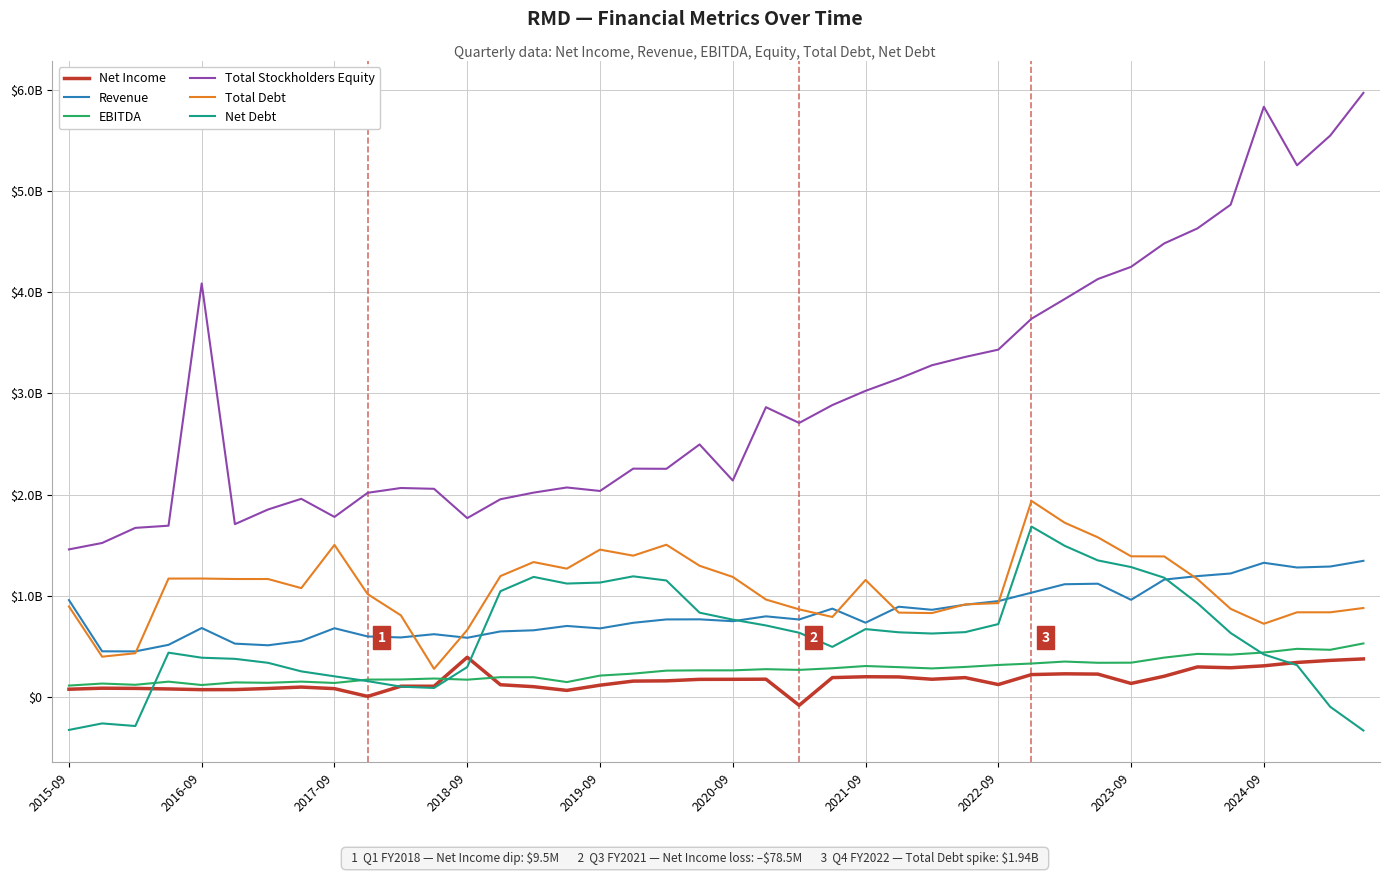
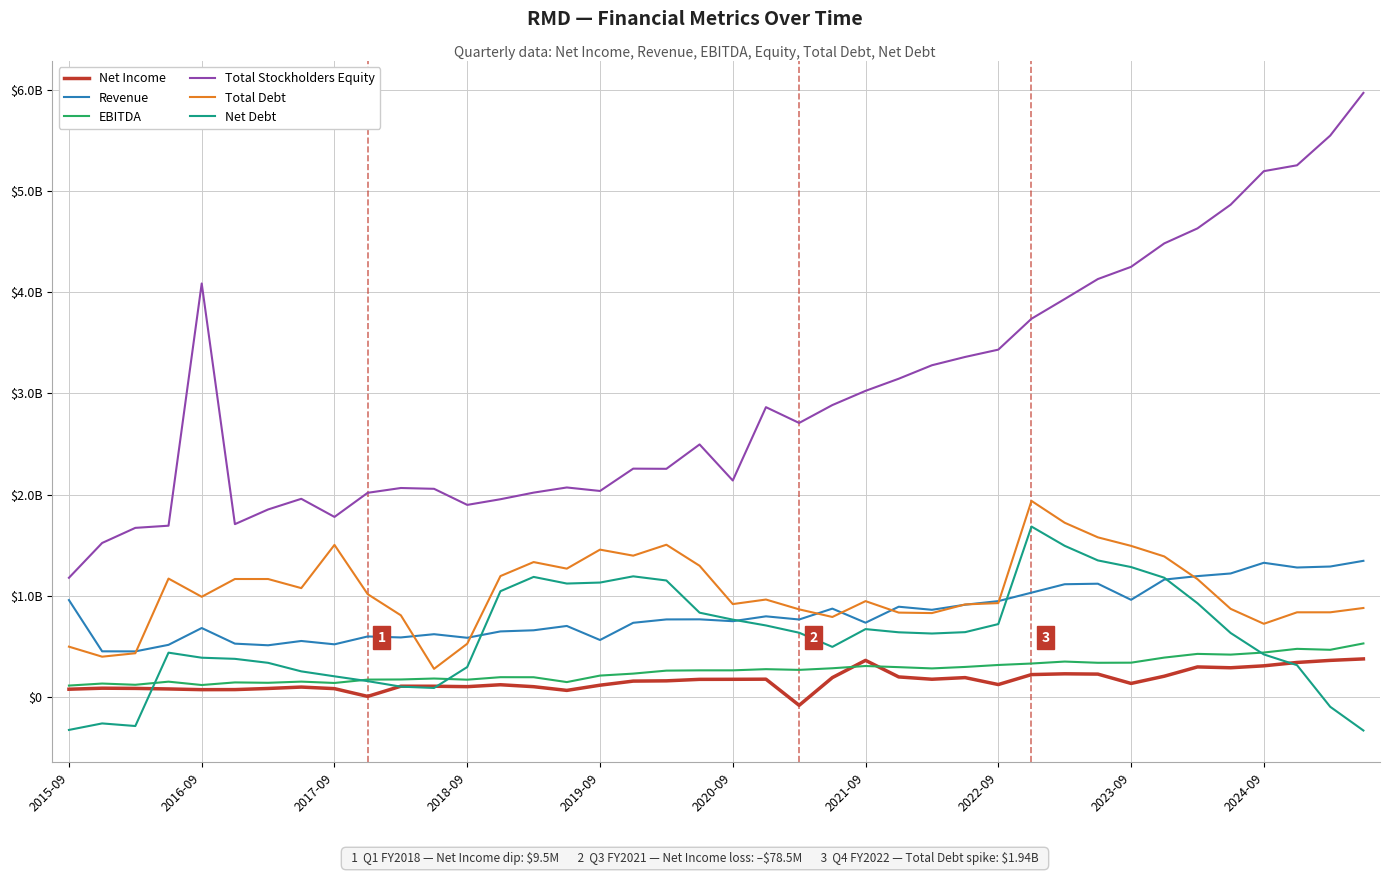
  {
    "Net Income": {
      "2015-09": "$80000000",
      "2016-09": "$80000000",
      "2017-09": "$90000000",
-     "2018-09": "$400000000",
+     "2018-09": "$110000000",
      "2019-09": "$120000000",
      "2020-09": "$180000000",
-     "2021-09": "$200000000",
+     "2021-09": "$370000000",
      "2022-09": "$130000000",
      "2023-09": "$140000000",
      "2024-09": "$310000000"
    },
    "Revenue": {
      "2015-09": "$960000000",
      "2016-09": "$680000000",
-     "2017-09": "$680000000",
+     "2017-09": "$520000000",
      "2018-09": "$590000000",
-     "2019-09": "$680000000",
+     "2019-09": "$570000000",
      "2021-09": "$740000000",
      "2023-09": "$960000000",
      "2024-09": "$1330000000"
    },
    "Total Stockholders Equity": {
-     "2015-09": "$1460000000",
+     "2015-09": "$1180000000",
      "2016-09": "$4090000000",
      "2017-09": "$1780000000",
-     "2018-09": "$1770000000",
+     "2018-09": "$1900000000",
      "2019-09": "$2040000000",
      "2020-09": "$2140000000",
      "2021-09": "$3030000000",
      "2022-09": "$3430000000",
      "2023-09": "$4250000000",
-     "2024-09": "$5830000000"
+     "2024-09": "$5200000000"
    },
    "Total Debt": {
-     "2015-09": "$900000000",
-     "2016-09": "$1170000000",
+     "2015-09": "$500000000",
+     "2016-09": "$990000000",
      "2017-09": "$1510000000",
-     "2018-09": "$670000000",
+     "2018-09": "$530000000",
      "2019-09": "$1460000000",
-     "2020-09": "$1190000000",
-     "2021-09": "$1160000000",
-     "2023-09": "$1390000000",
+     "2020-09": "$920000000",
+     "2021-09": "$950000000",
+     "2023-09": "$1500000000",
      "2024-09": "$730000000"
    }
  }
